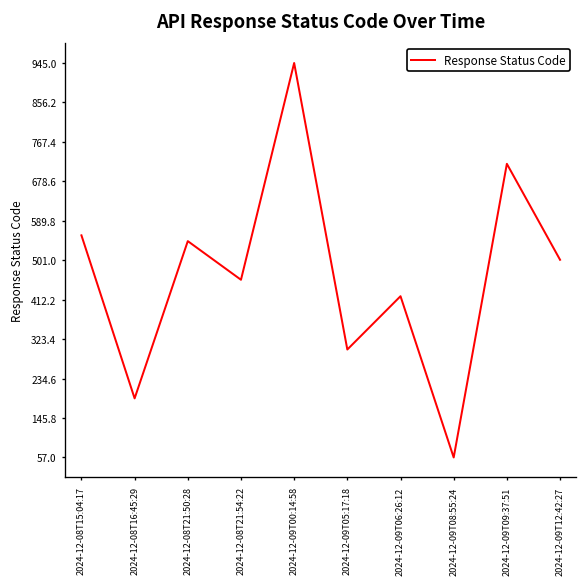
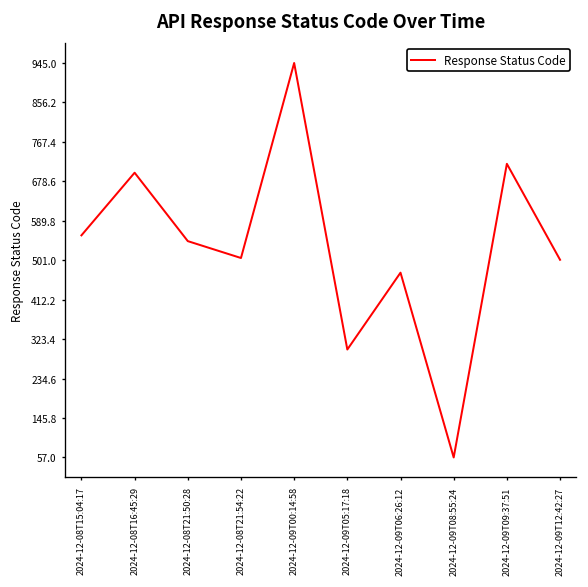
  {
    "2024-12-08T15:04:17": 560,
-   "2024-12-08T16:45:29": 190,
+   "2024-12-08T16:45:29": 700,
    "2024-12-08T21:50:28": 540,
-   "2024-12-08T21:54:22": 460,
+   "2024-12-08T21:54:22": 510,
    "2024-12-09T00:14:58": 950,
    "2024-12-09T05:17:18": 300,
-   "2024-12-09T06:26:12": 420,
+   "2024-12-09T06:26:12": 470,
    "2024-12-09T08:55:24": 60,
    "2024-12-09T09:37:51": 720,
    "2024-12-09T12:42:27": 500
  }
